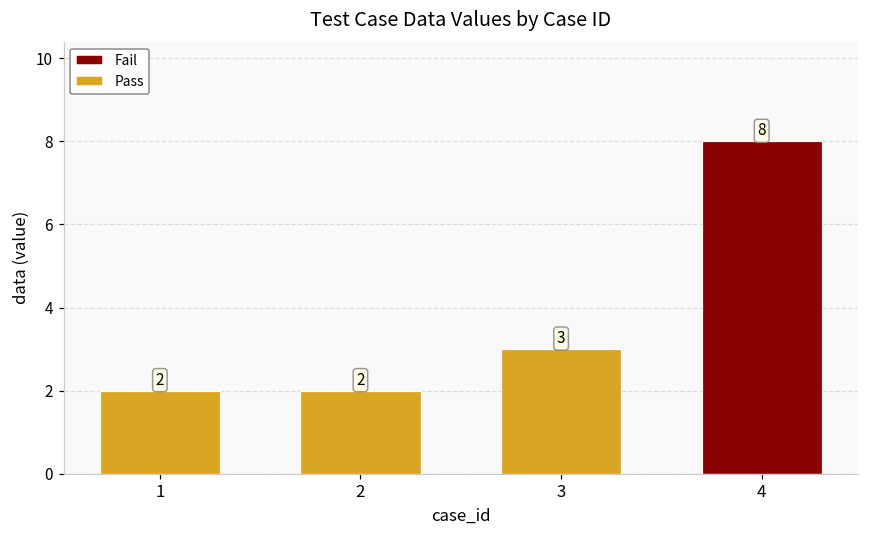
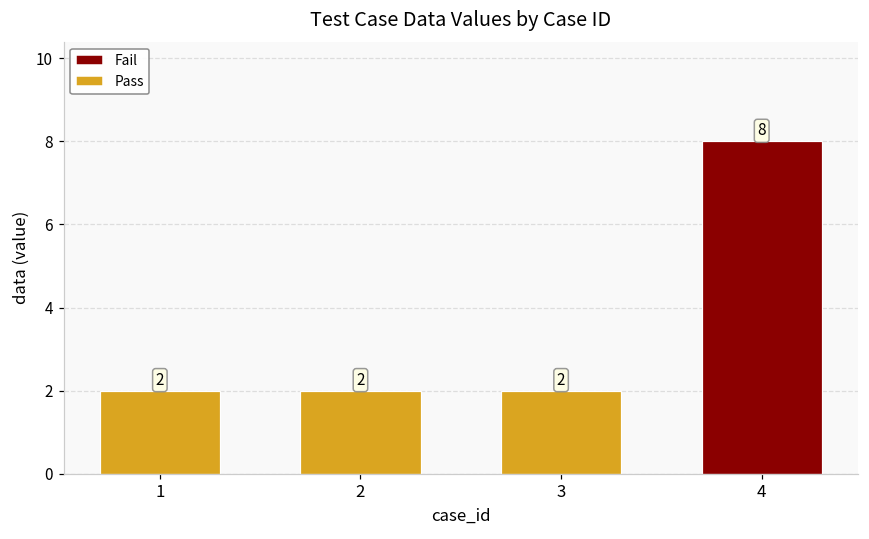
  {
-   "3": 3
+   "3": 2
  }
